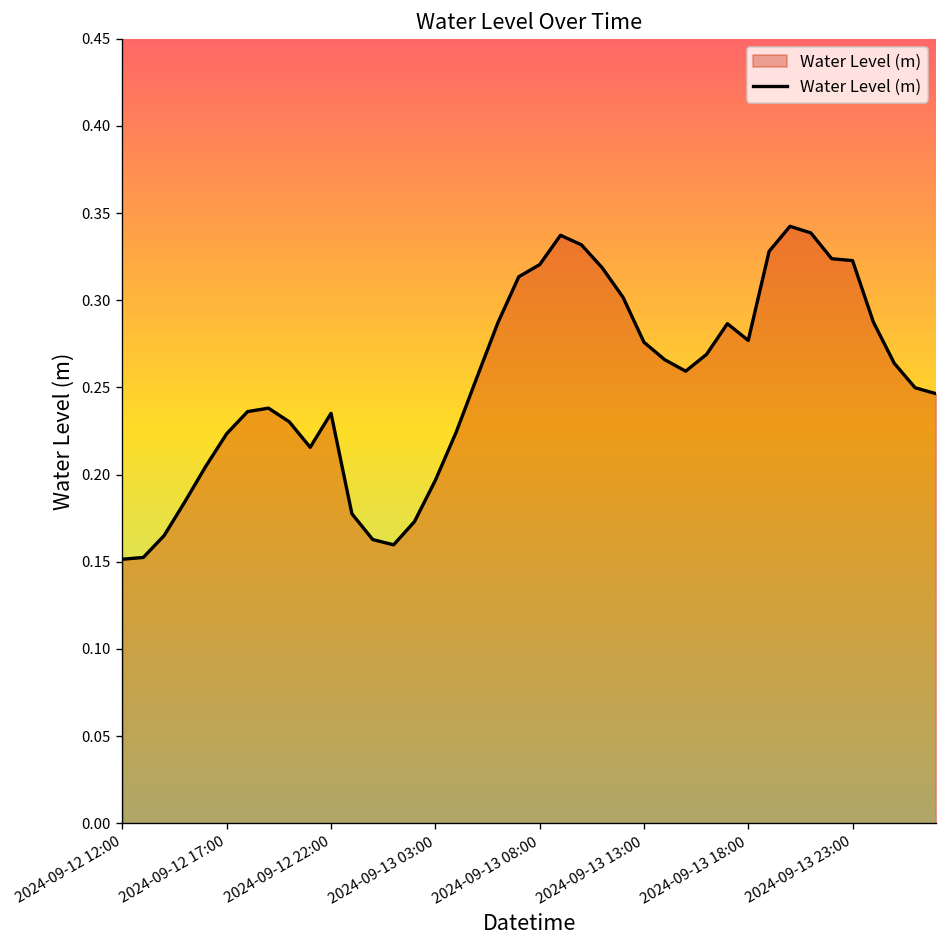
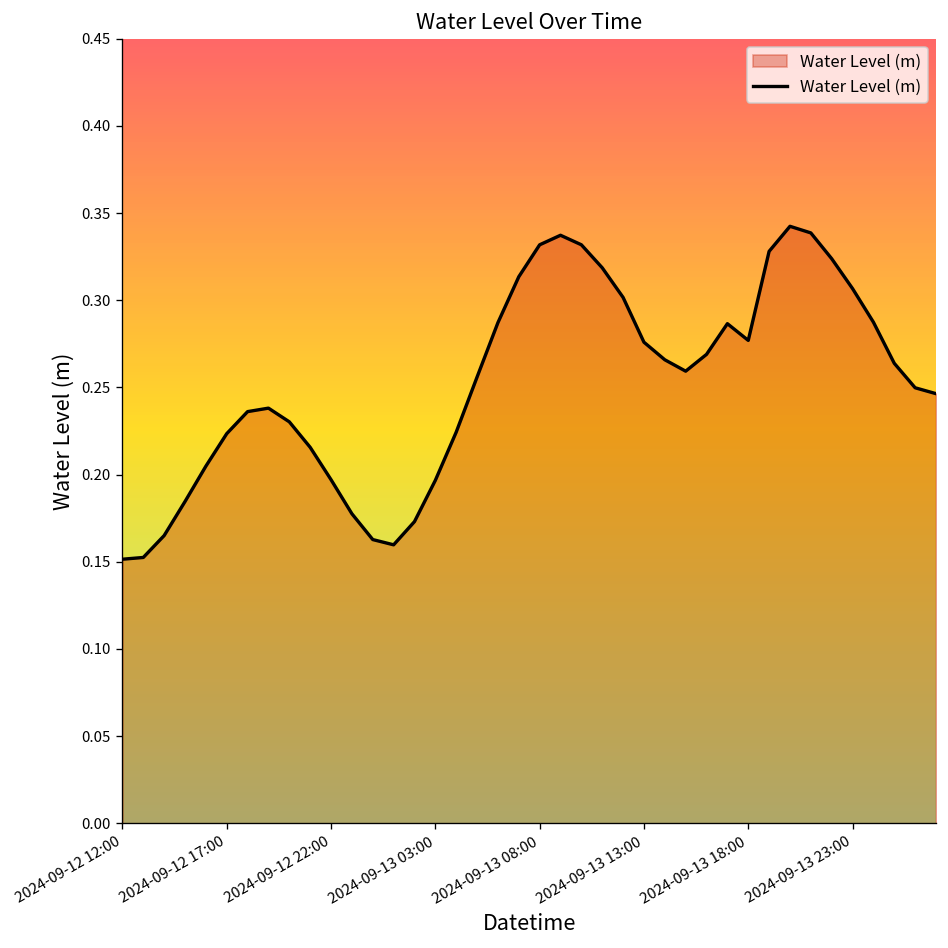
  {
    "2024-09-12 12:00": 0.151,
    "2024-09-12 17:00": 0.224,
-   "2024-09-12 22:00": 0.235,
+   "2024-09-12 22:00": 0.197,
    "2024-09-13 03:00": 0.197,
-   "2024-09-13 08:00": 0.320,
+   "2024-09-13 08:00": 0.332,
    "2024-09-13 13:00": 0.276,
    "2024-09-13 18:00": 0.277,
-   "2024-09-13 23:00": 0.323
+   "2024-09-13 23:00": 0.307
  }
